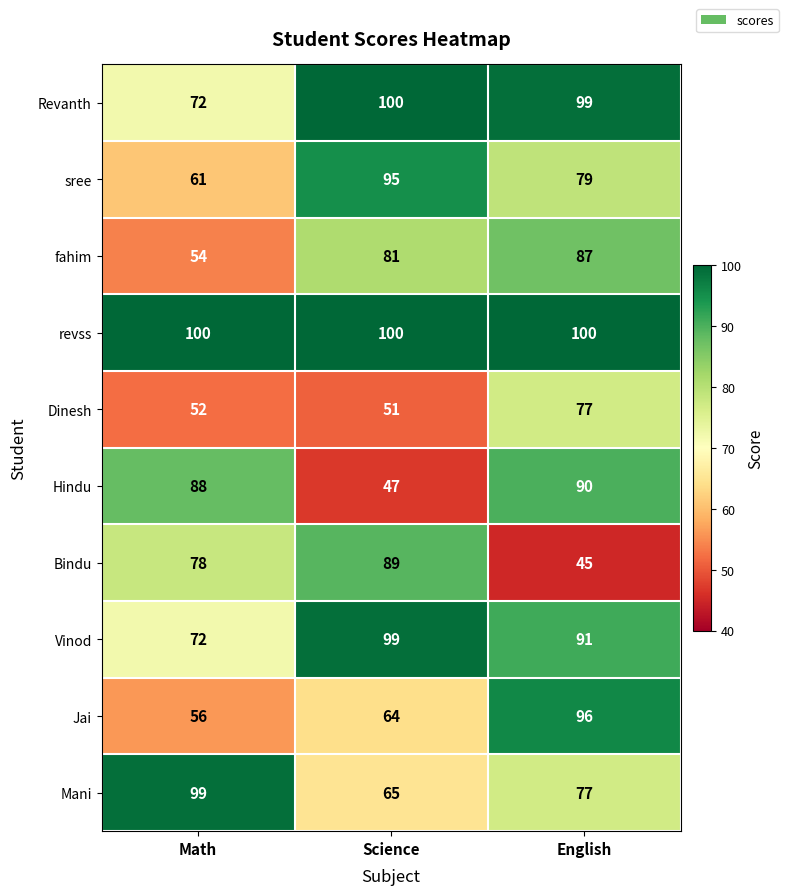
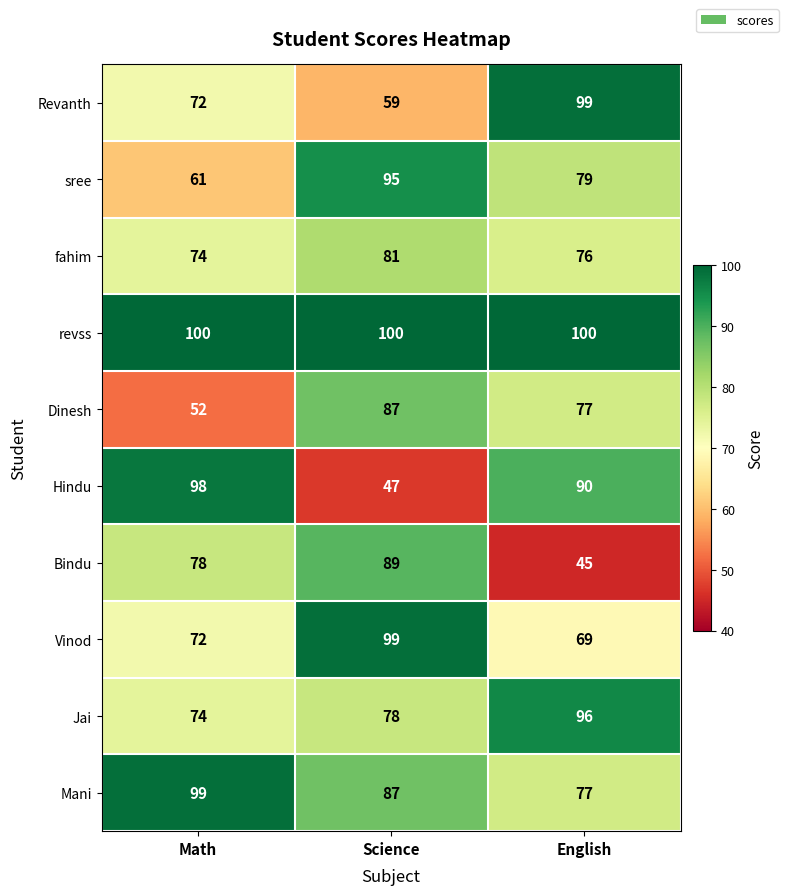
  {
    "Revanth": {
      "Math": 72,
-     "Science": 100,
+     "Science": 59,
      "English": 99
    },
    "sree": {
      "Math": 61,
      "Science": 95,
      "English": 79
    },
    "fahim": {
-     "Math": 54,
+     "Math": 74,
      "Science": 81,
-     "English": 87
+     "English": 76
    },
    "revss": {
      "Math": 100,
      "Science": 100,
      "English": 100
    },
    "Dinesh": {
      "Math": 52,
-     "Science": 51,
+     "Science": 87,
      "English": 77
    },
    "Hindu": {
-     "Math": 88,
+     "Math": 98,
      "Science": 47,
      "English": 90
    },
    "Bindu": {
      "Math": 78,
      "Science": 89,
      "English": 45
    },
    "Vinod": {
      "Math": 72,
      "Science": 99,
-     "English": 91
+     "English": 69
    },
    "Jai": {
-     "Math": 56,
-     "Science": 64,
+     "Math": 74,
+     "Science": 78,
      "English": 96
    },
    "Mani": {
      "Math": 99,
-     "Science": 65,
+     "Science": 87,
      "English": 77
    }
  }
